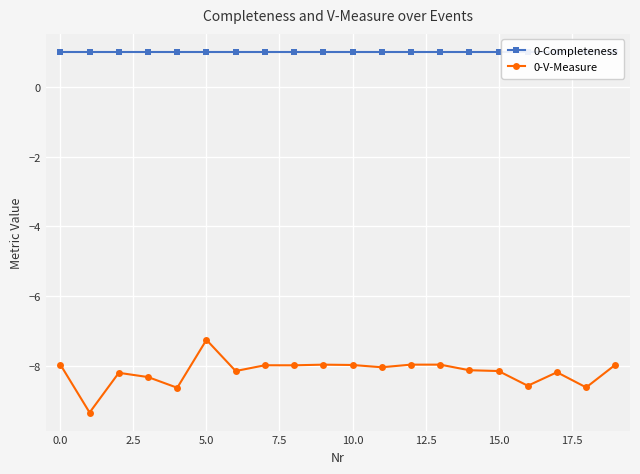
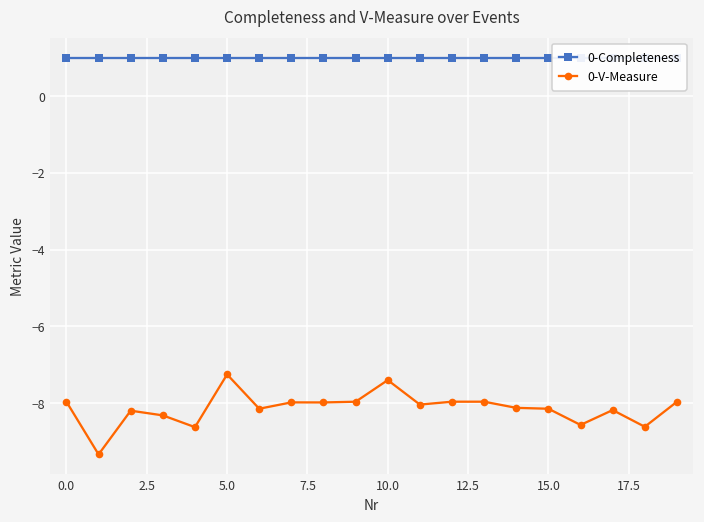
  {
    "0-Completeness": {
      "0.0": 1.0,
      "5.0": 1.0,
      "10.0": 1.0,
      "15.0": 1.0
    },
    "0-V-Measure": {
      "0.0": -8.0,
      "5.0": -7.3,
-     "10.0": -8.0,
+     "10.0": -7.4,
      "15.0": -8.1
    }
  }
